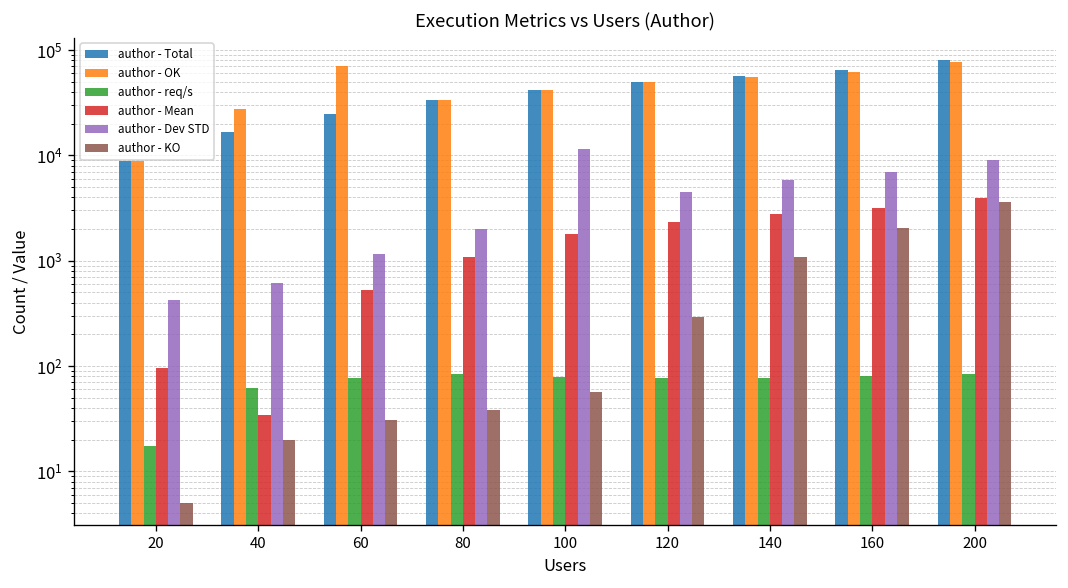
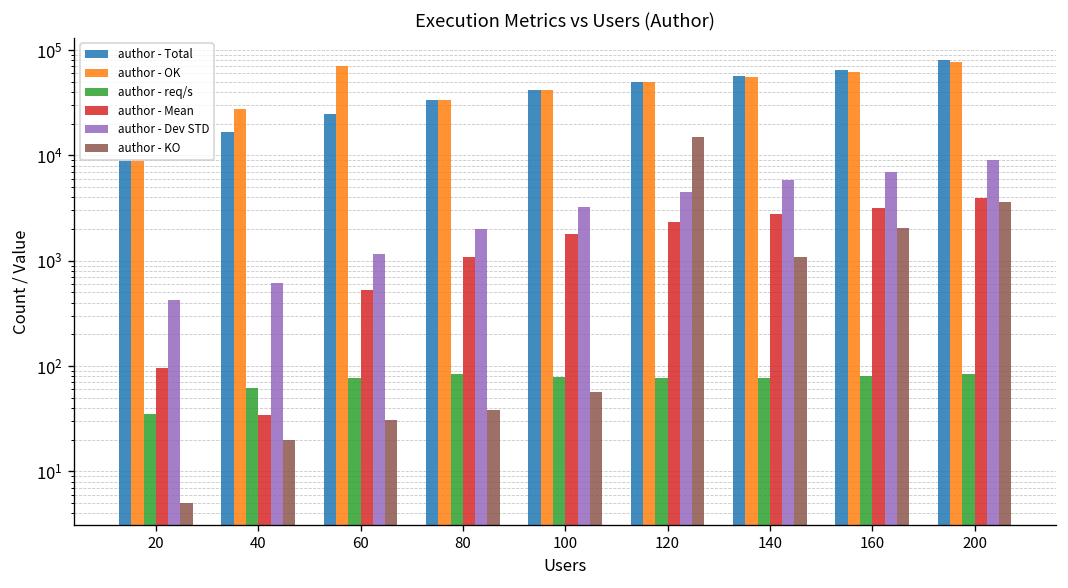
  {
    "author - Total": {
      "20": 9000,
      "40": 17000,
      "60": 25000,
      "80": 34000,
      "100": 40000,
      "120": 50000,
      "140": 60000,
      "160": 60000,
      "200": 80000
    },
    "author - OK": {
      "20": 9000,
      "40": 28000,
      "60": 70000,
      "80": 34000,
      "100": 40000,
      "120": 50000,
      "140": 60000,
      "160": 60000,
      "200": 80000
    },
    "author - req/s": {
-     "20": 17,
+     "20": 35,
      "40": 60,
      "60": 80,
      "80": 80,
      "100": 80,
      "120": 80,
      "140": 80,
      "160": 80,
      "200": 80
    },
    "author - Mean": {
      "20": 100,
      "40": 34,
      "60": 500,
      "80": 1100,
      "100": 1800,
      "120": 2300,
      "140": 2800,
      "160": 3200,
      "200": 4000
    },
    "author - Dev STD": {
      "20": 400,
      "40": 600,
      "60": 1200,
      "80": 2000,
-     "100": 12000,
+     "100": 3200,
      "120": 4000,
      "140": 6000,
      "160": 7000,
      "200": 9000
    },
    "author - KO": {
      "20": 5,
      "40": 20,
      "60": 31,
      "80": 38,
      "100": 60,
-     "120": 290,
+     "120": 15000,
      "140": 1100,
      "160": 2100,
      "200": 3600
    }
  }
